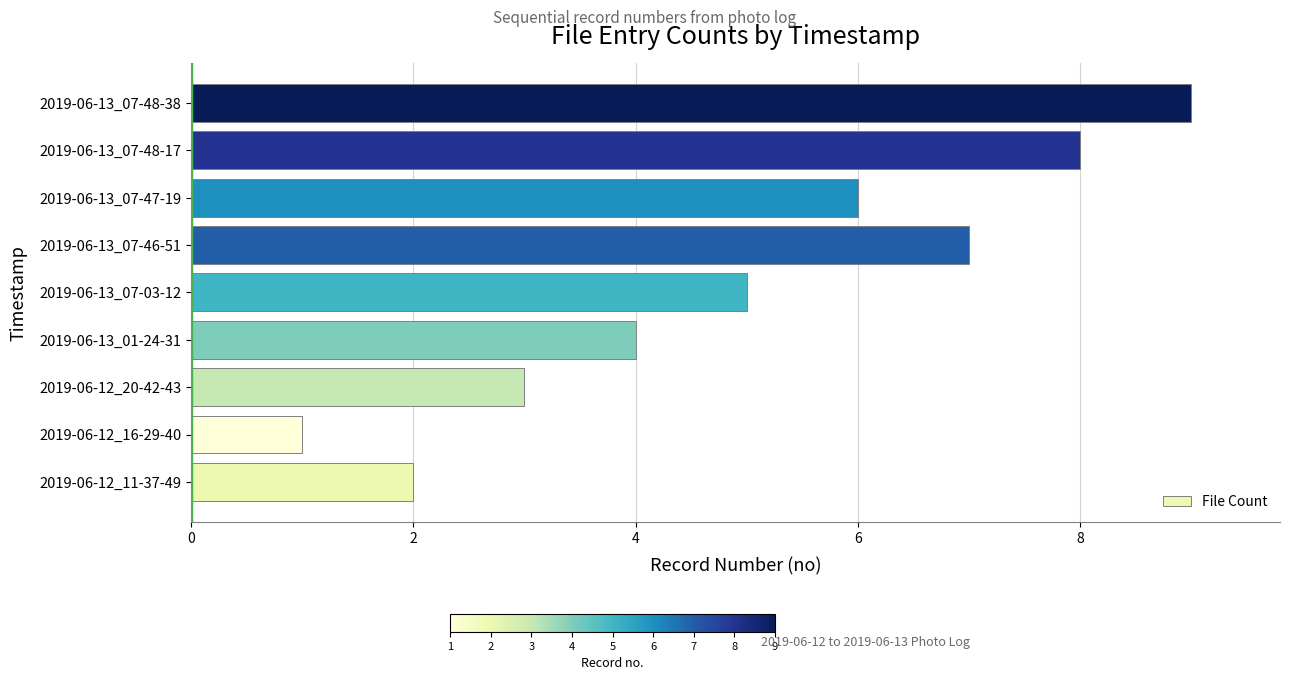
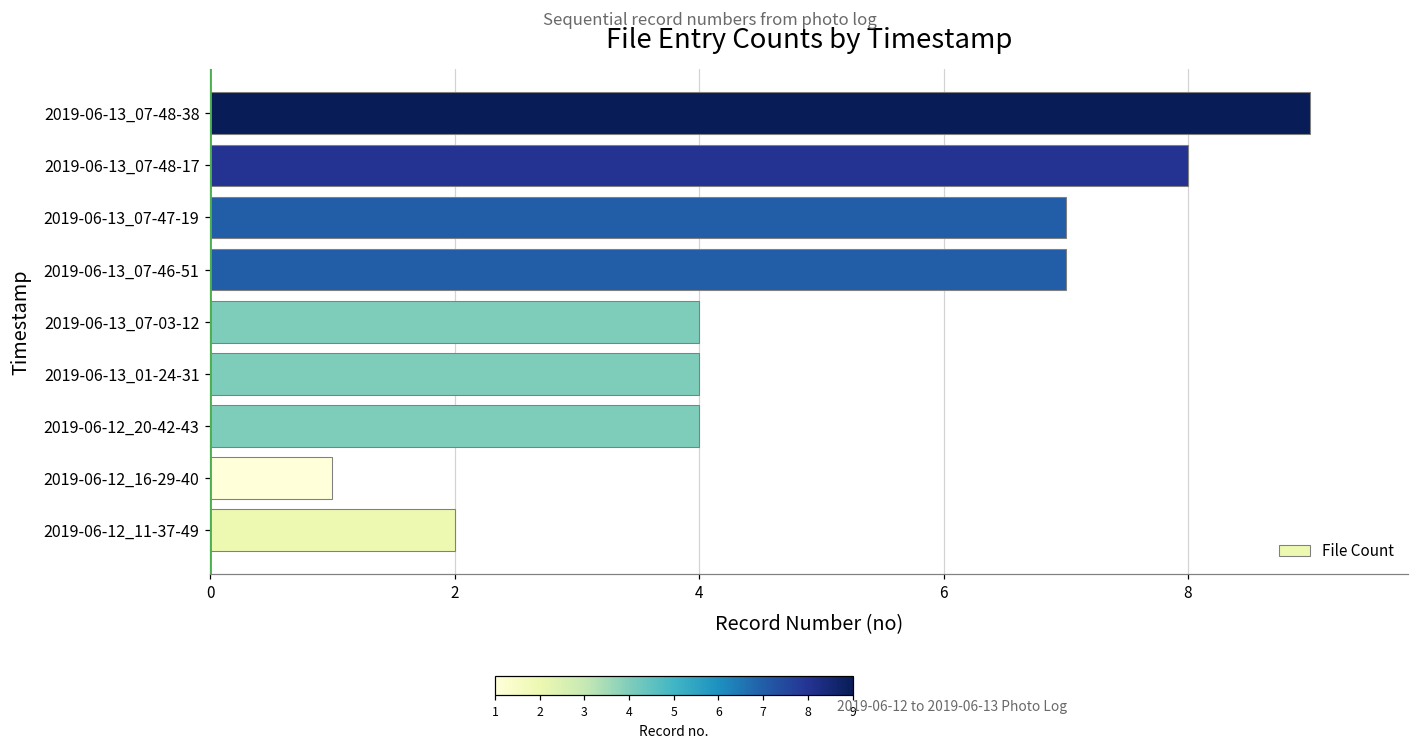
  {
    "2019-06-13_07-48-38": 9,
    "2019-06-13_07-48-17": 8,
-   "2019-06-13_07-47-19": 6,
+   "2019-06-13_07-47-19": 7,
    "2019-06-13_07-46-51": 7,
-   "2019-06-13_07-03-12": 5,
+   "2019-06-13_07-03-12": 4,
    "2019-06-13_01-24-31": 4,
-   "2019-06-12_20-42-43": 3,
+   "2019-06-12_20-42-43": 4,
    "2019-06-12_16-29-40": 1,
    "2019-06-12_11-37-49": 2
  }
